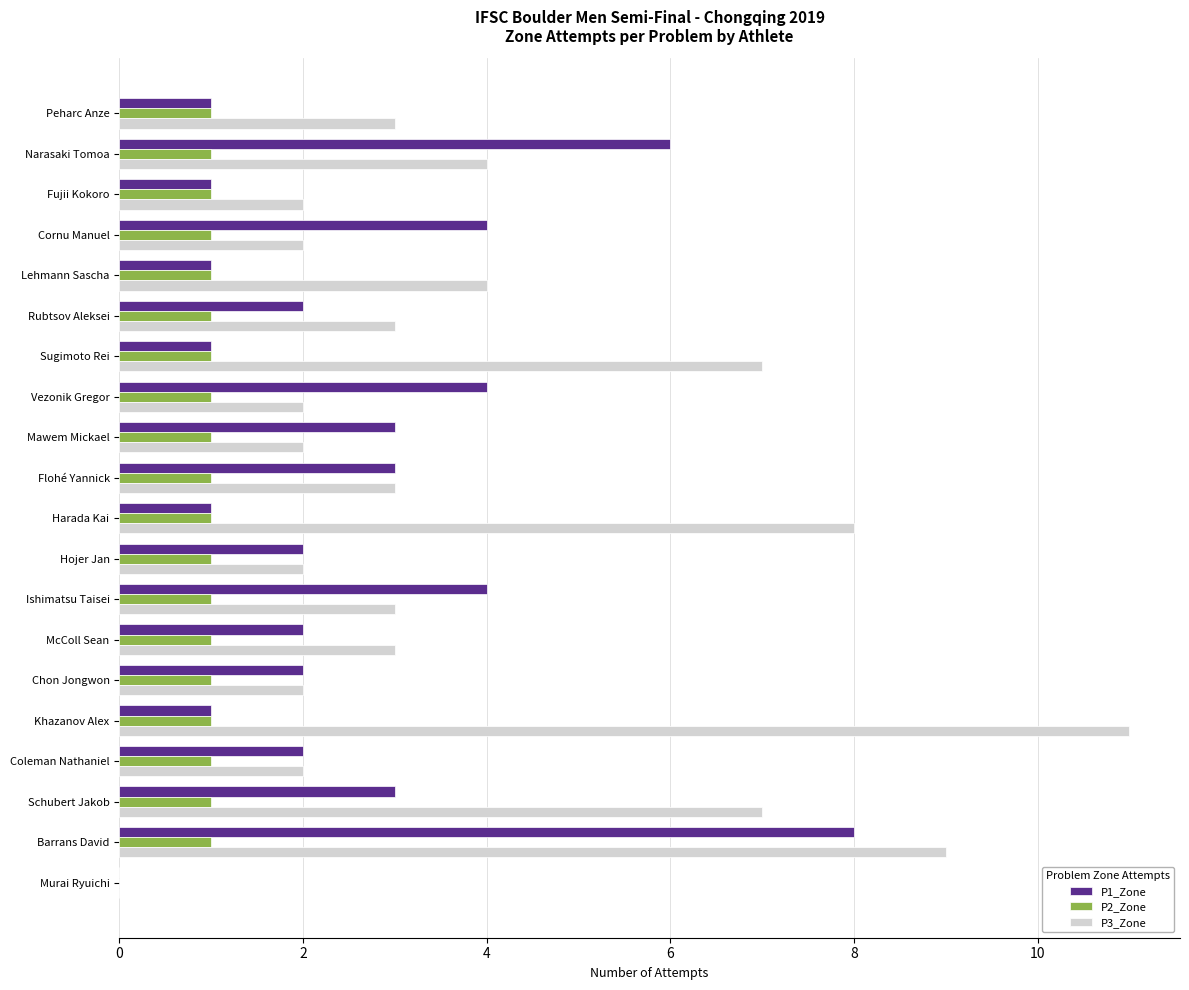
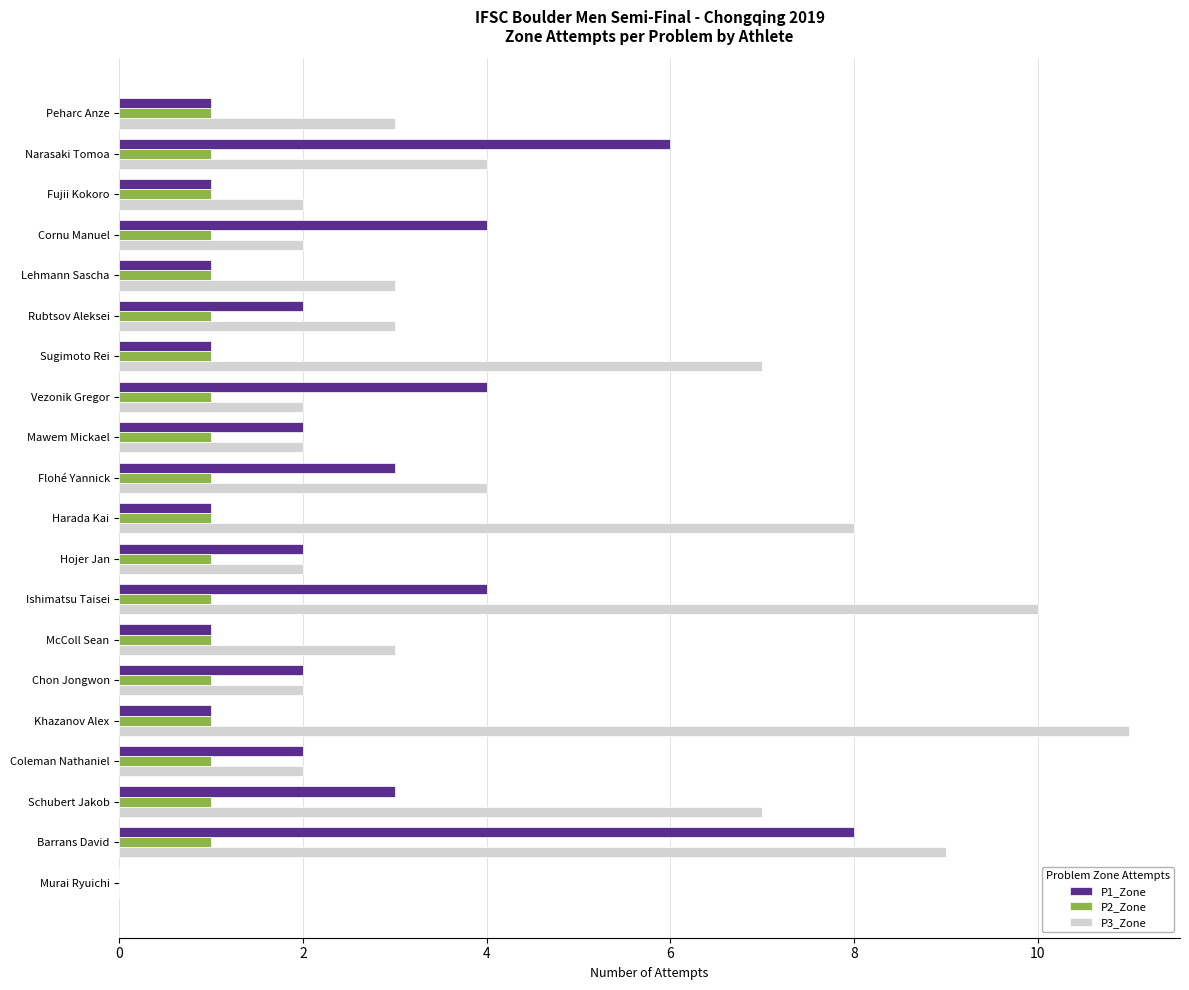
  {
    "P1_Zone": {
      "Peharc Anze": 1,
      "Narasaki Tomoa": 6,
      "Fujii Kokoro": 1,
      "Cornu Manuel": 4,
      "Lehmann Sascha": 1,
      "Rubtsov Aleksei": 2,
      "Sugimoto Rei": 1,
      "Vezonik Gregor": 4,
-     "Mawem Mickael": 3,
+     "Mawem Mickael": 2,
      "Flohé Yannick": 3,
      "Harada Kai": 1,
      "Hojer Jan": 2,
      "Ishimatsu Taisei": 4,
-     "McColl Sean": 2,
+     "McColl Sean": 1,
      "Chon Jongwon": 2,
      "Khazanov Alex": 1,
      "Coleman Nathaniel": 2,
      "Schubert Jakob": 3,
      "Barrans David": 8,
      "Murai Ryuichi": 0
    },
    "P2_Zone": {
      "Peharc Anze": 1,
      "Narasaki Tomoa": 1,
      "Fujii Kokoro": 1,
      "Cornu Manuel": 1,
      "Lehmann Sascha": 1,
      "Rubtsov Aleksei": 1,
      "Sugimoto Rei": 1,
      "Vezonik Gregor": 1,
      "Mawem Mickael": 1,
      "Flohé Yannick": 1,
      "Harada Kai": 1,
      "Hojer Jan": 1,
      "Ishimatsu Taisei": 1,
      "McColl Sean": 1,
      "Chon Jongwon": 1,
      "Khazanov Alex": 1,
      "Coleman Nathaniel": 1,
      "Schubert Jakob": 1,
      "Barrans David": 1,
      "Murai Ryuichi": 0
    },
    "P3_Zone": {
      "Peharc Anze": 3,
      "Narasaki Tomoa": 4,
      "Fujii Kokoro": 2,
      "Cornu Manuel": 2,
-     "Lehmann Sascha": 4,
+     "Lehmann Sascha": 3,
      "Rubtsov Aleksei": 3,
      "Sugimoto Rei": 7,
      "Vezonik Gregor": 2,
      "Mawem Mickael": 2,
-     "Flohé Yannick": 3,
+     "Flohé Yannick": 4,
      "Harada Kai": 8,
      "Hojer Jan": 2,
-     "Ishimatsu Taisei": 3,
+     "Ishimatsu Taisei": 10,
      "McColl Sean": 3,
      "Chon Jongwon": 2,
      "Khazanov Alex": 11,
      "Coleman Nathaniel": 2,
      "Schubert Jakob": 7,
      "Barrans David": 9,
      "Murai Ryuichi": 0
    }
  }
